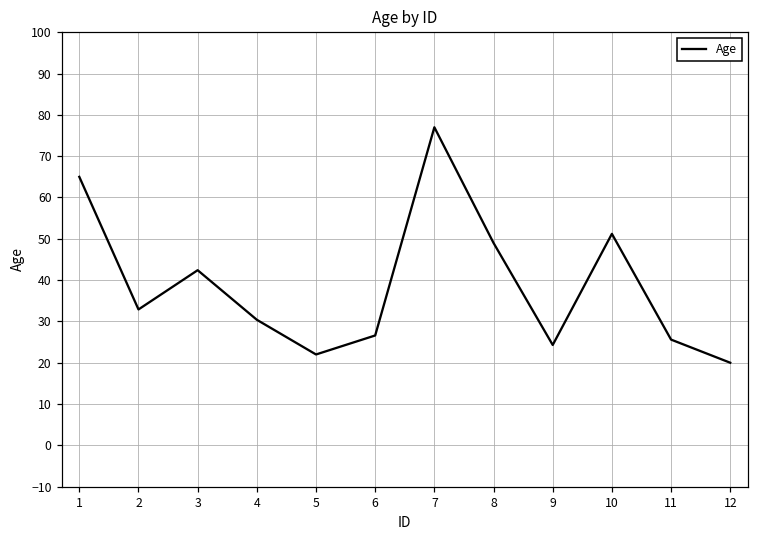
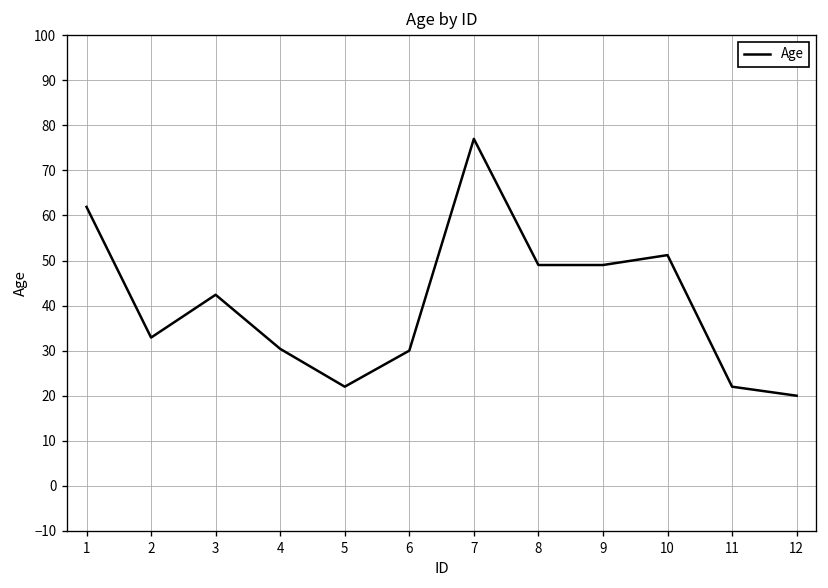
  {
-   "1": 65,
+   "1": 62,
    "2": 33,
    "3": 42,
    "4": 30,
    "5": 22,
-   "6": 27,
+   "6": 30,
    "7": 77,
    "8": 49,
-   "9": 24,
+   "9": 49,
    "10": 51,
-   "11": 26,
+   "11": 22,
    "12": 20
  }
